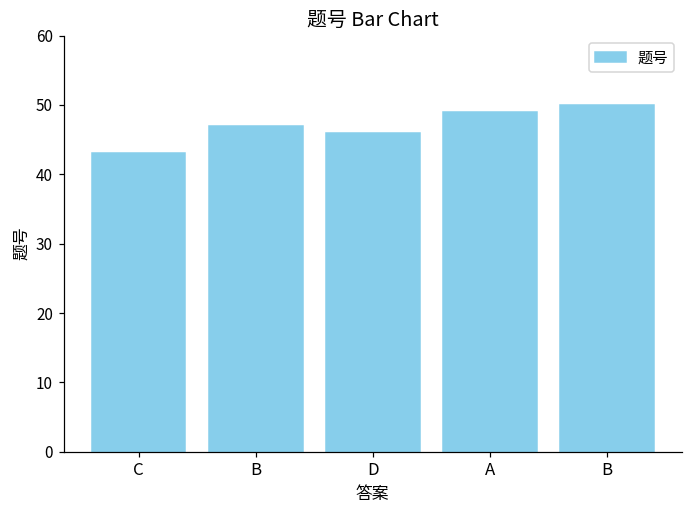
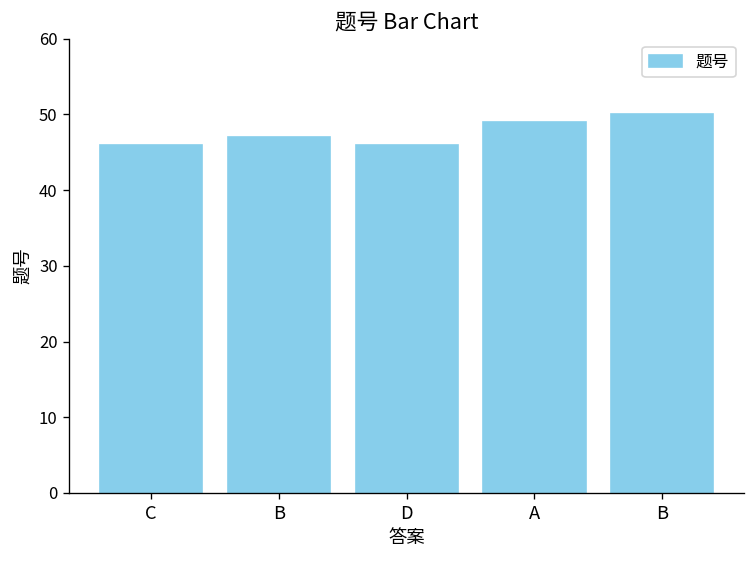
  {
-   "C": 43,
+   "C": 46,
    "D": 46,
    "A": 49
  }
